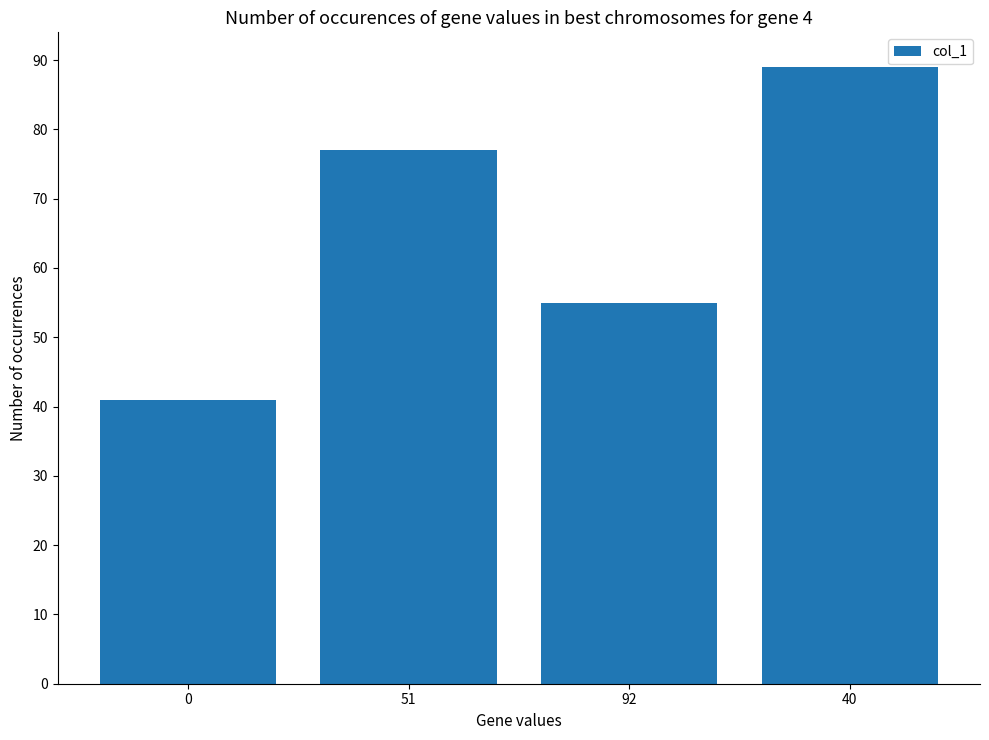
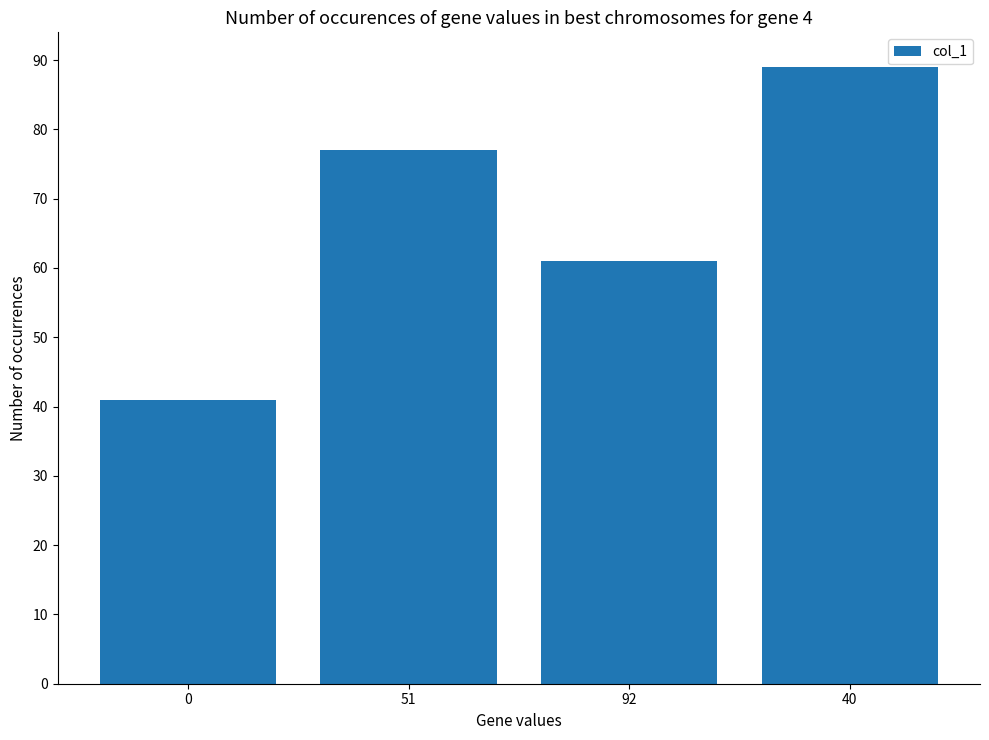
  {
    "0": 41,
    "51": 77,
-   "92": 55,
+   "92": 61,
    "40": 89
  }
